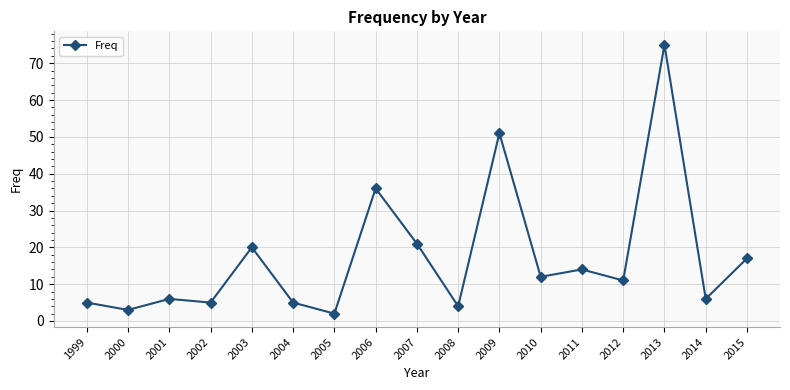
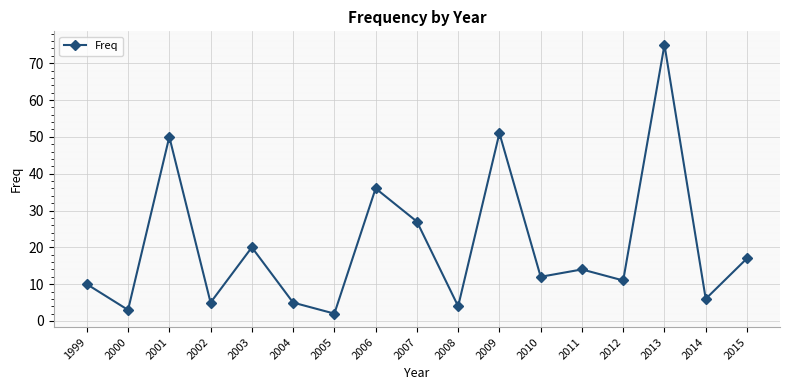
  {
-   "1999": 5,
+   "1999": 10,
    "2000": 3,
-   "2001": 6,
+   "2001": 50,
    "2002": 5,
    "2003": 20,
    "2004": 5,
    "2005": 2,
    "2006": 36,
-   "2007": 21,
+   "2007": 27,
    "2008": 4,
    "2009": 51,
    "2010": 12,
    "2011": 14,
    "2012": 11,
    "2013": 75,
    "2014": 6,
    "2015": 17
  }
